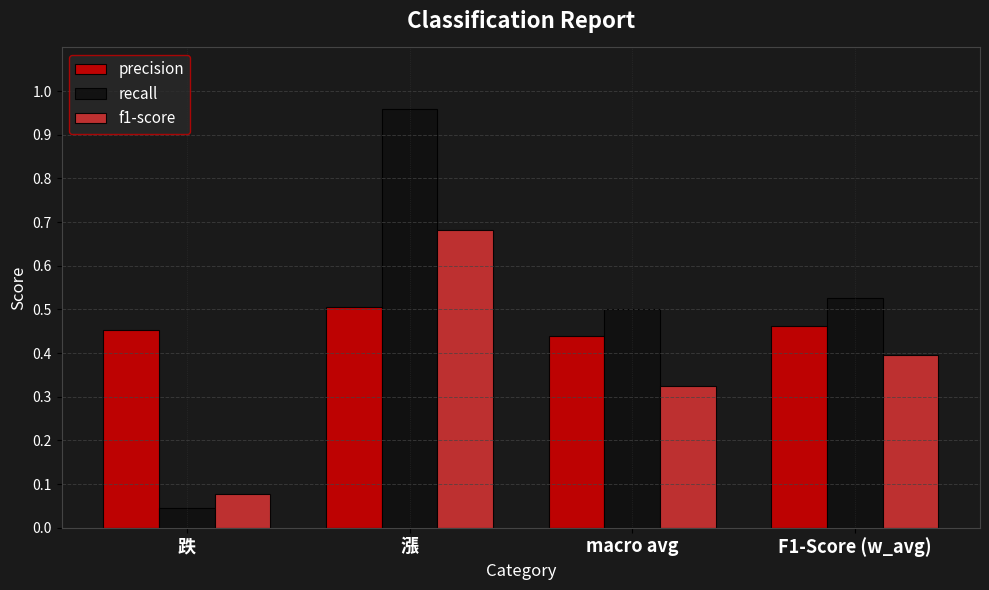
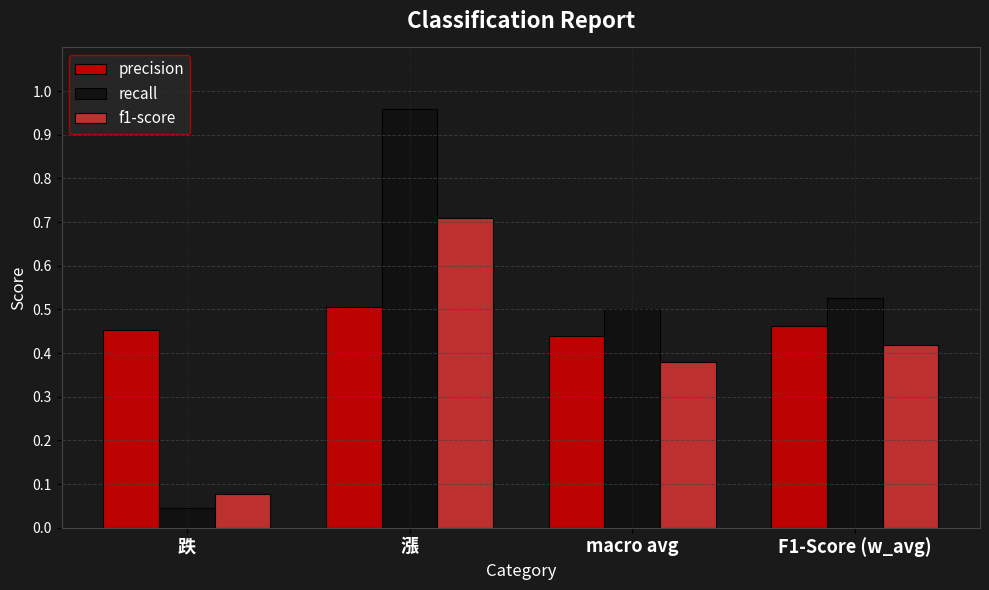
  {
    "precision": {
      "跌": 0.45,
      "漲": 0.51,
      "macro avg": 0.44,
      "F1-Score (w_avg)": 0.46
    },
    "recall": {
      "跌": 0.05,
      "漲": 0.96,
      "macro avg": 0.50,
      "F1-Score (w_avg)": 0.53
    },
    "f1-score": {
      "跌": 0.08,
-     "漲": 0.68,
-     "macro avg": 0.32,
-     "F1-Score (w_avg)": 0.40
+     "漲": 0.71,
+     "macro avg": 0.38,
+     "F1-Score (w_avg)": 0.42
    }
  }
